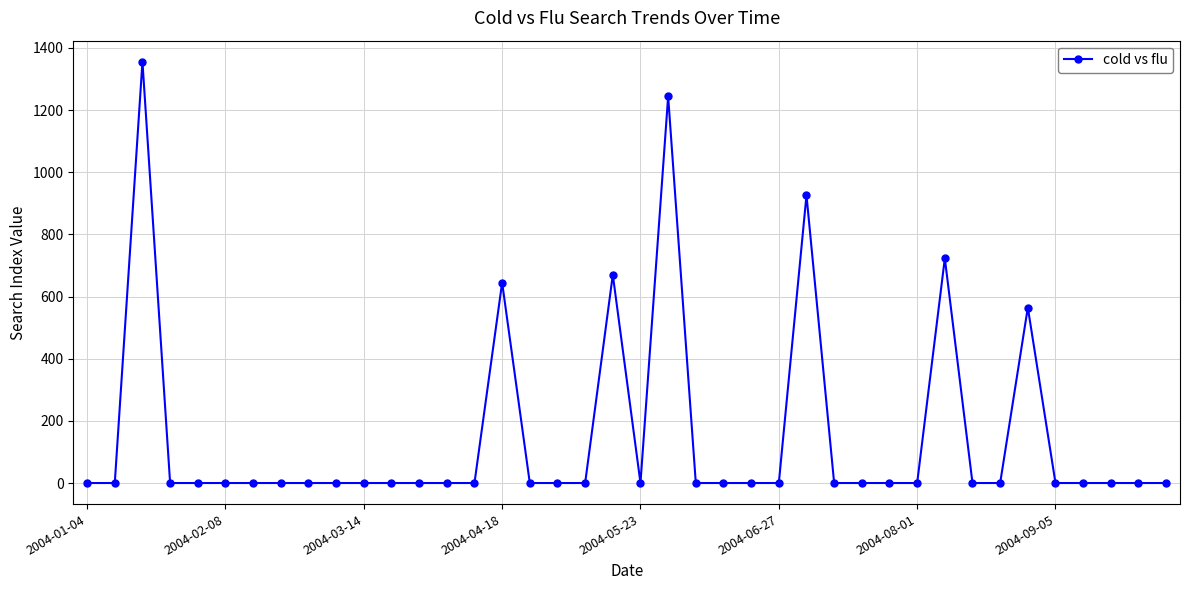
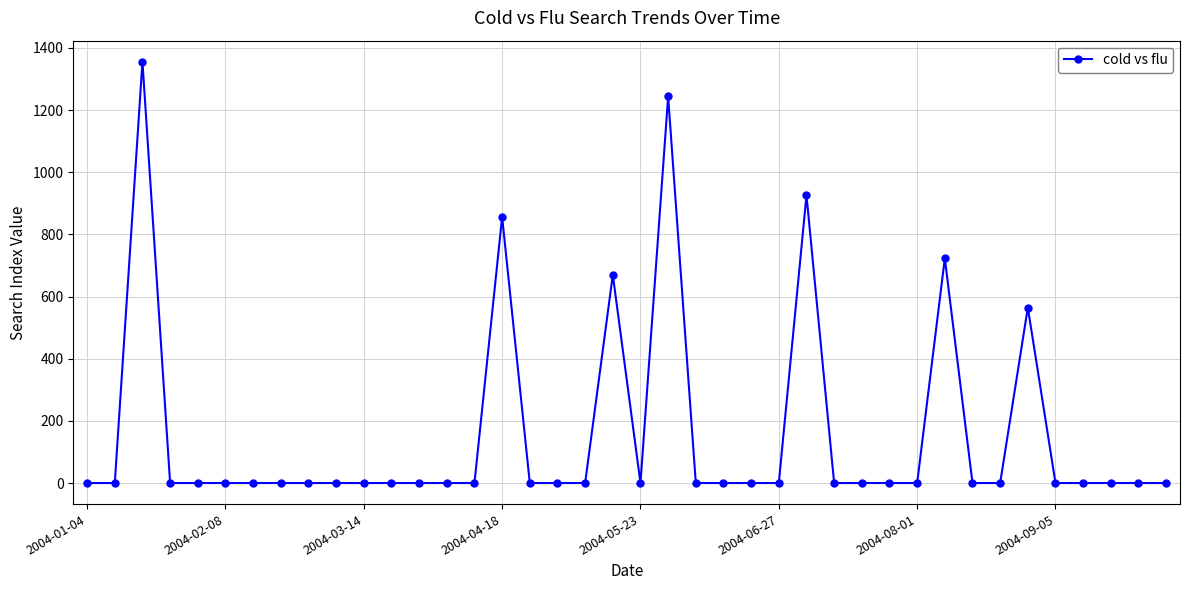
  {
    "2004-01-04": 0,
    "2004-02-08": 0,
    "2004-03-14": 0,
-   "2004-04-18": 640,
+   "2004-04-18": 860,
    "2004-05-23": 0,
    "2004-06-27": 0,
    "2004-08-01": 0,
    "2004-09-05": 0
  }
